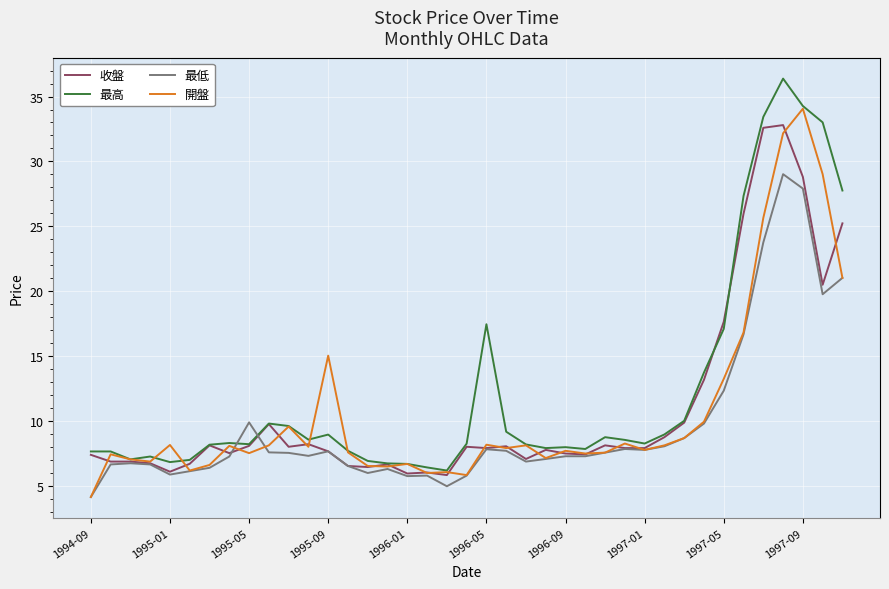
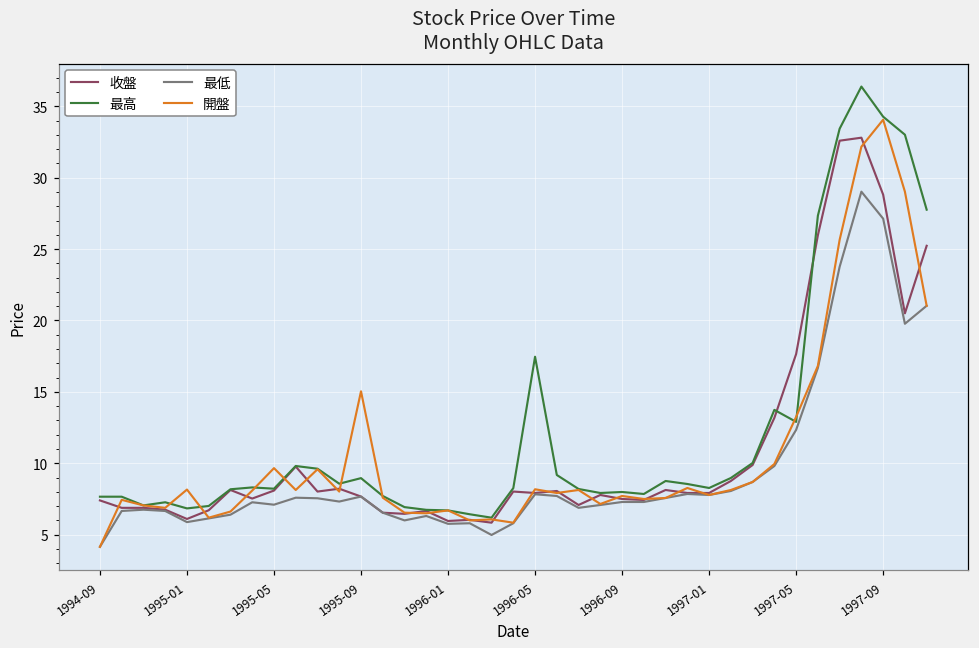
  {
    "收盤": {
      "1994-09": 7.4,
      "1995-01": 6.1,
      "1996-01": 6.0,
      "1996-09": 7.5,
      "1997-05": 17.7,
      "1997-09": 28.8
    },
    "最高": {
      "1994-09": 7.7,
      "1995-01": 6.8,
      "1995-09": 9.0,
      "1996-05": 17.5,
      "1996-09": 8.0,
      "1997-01": 8.3,
-     "1997-05": 17.1,
+     "1997-05": 12.9,
      "1997-09": 34.3
    },
    "最低": {
      "1995-01": 5.9,
-     "1995-05": 9.9,
+     "1995-05": 7.1,
      "1996-01": 5.8,
      "1996-09": 7.3,
      "1997-05": 12.3,
-     "1997-09": 27.9
+     "1997-09": 27.1
    },
    "開盤": {
      "1995-01": 8.2,
-     "1995-05": 7.5,
+     "1995-05": 9.7,
      "1995-09": 15.0,
      "1996-05": 8.2,
      "1996-09": 7.7,
      "1997-05": 13.3,
      "1997-09": 34.1
    }
  }
